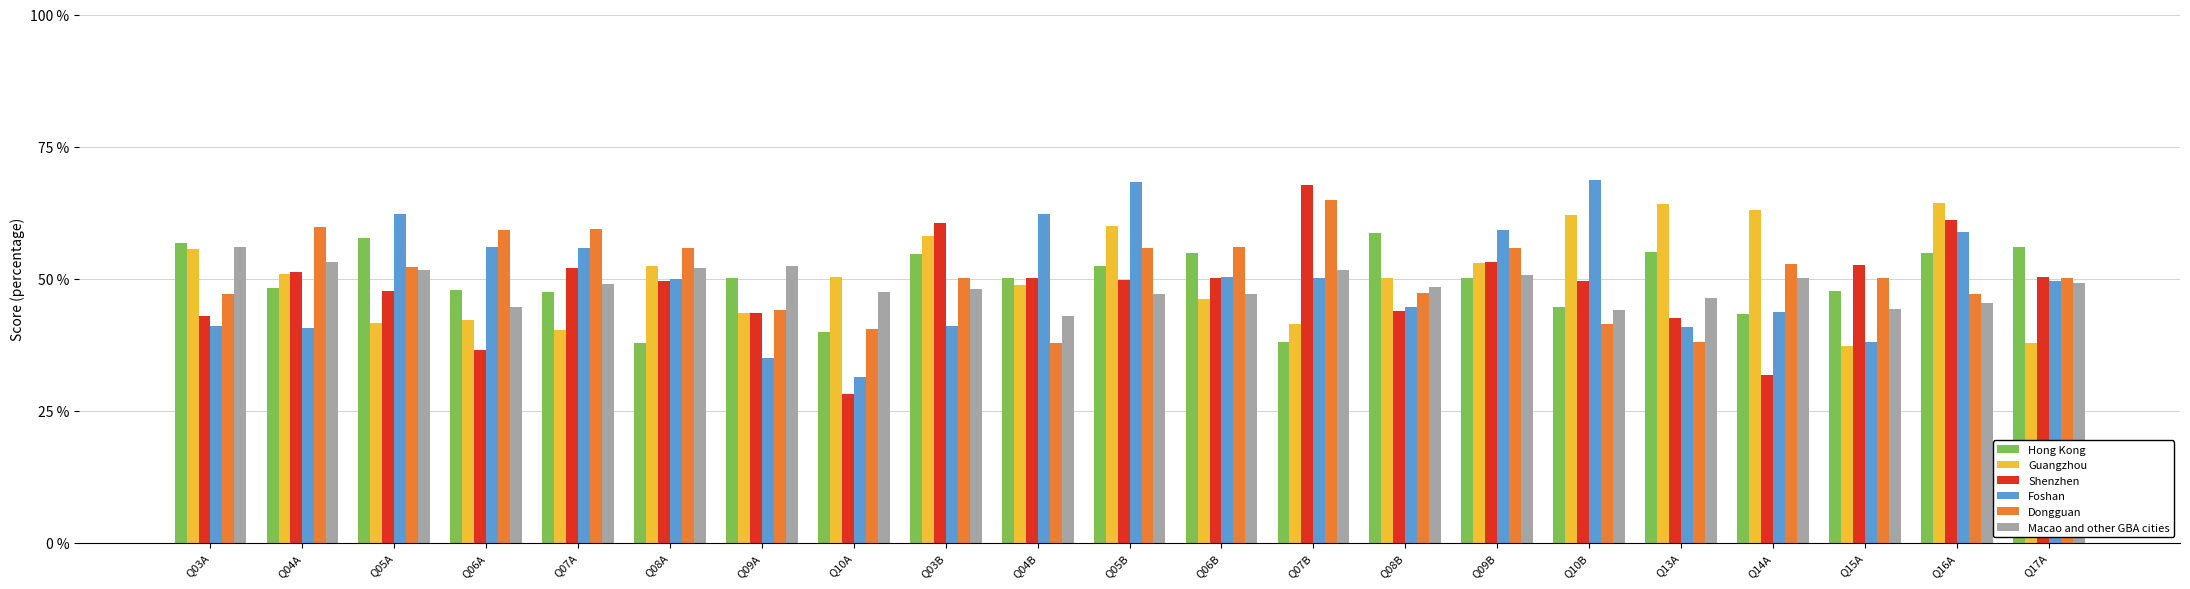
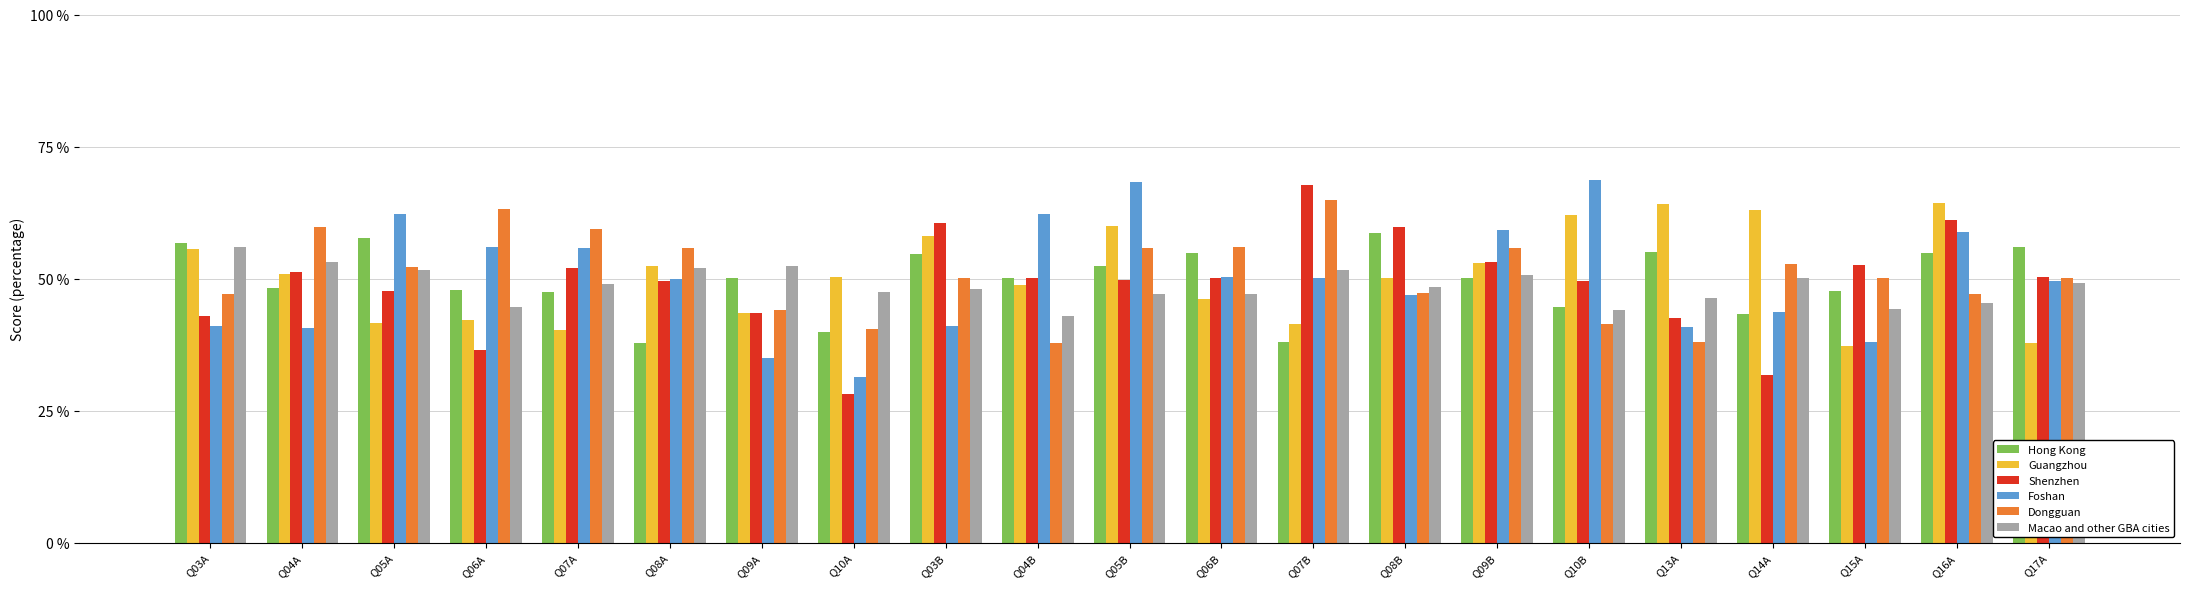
  {
    "Hong Kong": {
      "Q03A": "57 %",
      "Q04A": "48 %",
      "Q05A": "58 %",
      "Q06A": "48 %",
      "Q07A": "47 %",
      "Q08A": "38 %",
      "Q09A": "50 %",
      "Q10A": "40 %",
      "Q03B": "55 %",
      "Q04B": "50 %",
      "Q05B": "52 %",
      "Q06B": "55 %",
      "Q07B": "38 %",
      "Q08B": "59 %",
      "Q09B": "50 %",
      "Q10B": "45 %",
      "Q13A": "55 %",
      "Q14A": "43 %",
      "Q15A": "48 %",
      "Q16A": "55 %",
      "Q17A": "56 %"
    },
    "Guangzhou": {
      "Q03A": "56 %",
      "Q04A": "51 %",
      "Q05A": "42 %",
      "Q06A": "42 %",
      "Q07A": "40 %",
      "Q08A": "52 %",
      "Q09A": "43 %",
      "Q10A": "50 %",
      "Q03B": "58 %",
      "Q04B": "49 %",
      "Q05B": "60 %",
      "Q06B": "46 %",
      "Q07B": "41 %",
      "Q08B": "50 %",
      "Q09B": "53 %",
      "Q10B": "62 %",
      "Q13A": "64 %",
      "Q14A": "63 %",
      "Q15A": "37 %",
      "Q16A": "64 %",
      "Q17A": "38 %"
    },
    "Shenzhen": {
      "Q03A": "43 %",
      "Q04A": "51 %",
      "Q05A": "48 %",
      "Q06A": "36 %",
      "Q07A": "52 %",
      "Q08A": "50 %",
      "Q09A": "44 %",
      "Q10A": "28 %",
      "Q03B": "61 %",
      "Q04B": "50 %",
      "Q05B": "50 %",
      "Q06B": "50 %",
      "Q07B": "68 %",
-     "Q08B": "44 %",
+     "Q08B": "60 %",
      "Q09B": "53 %",
      "Q10B": "50 %",
      "Q13A": "43 %",
      "Q14A": "32 %",
      "Q15A": "52 %",
      "Q16A": "61 %",
      "Q17A": "50 %"
    },
    "Foshan": {
      "Q03A": "41 %",
      "Q04A": "41 %",
      "Q05A": "62 %",
      "Q06A": "56 %",
      "Q07A": "56 %",
      "Q08A": "50 %",
      "Q09A": "35 %",
      "Q10A": "31 %",
      "Q03B": "41 %",
      "Q04B": "62 %",
      "Q05B": "68 %",
      "Q06B": "50 %",
      "Q07B": "50 %",
-     "Q08B": "45 %",
+     "Q08B": "47 %",
      "Q09B": "59 %",
      "Q10B": "69 %",
      "Q13A": "41 %",
      "Q14A": "44 %",
      "Q15A": "38 %",
      "Q16A": "59 %",
      "Q17A": "50 %"
    },
    "Dongguan": {
      "Q03A": "47 %",
      "Q04A": "60 %",
      "Q05A": "52 %",
-     "Q06A": "59 %",
+     "Q06A": "63 %",
      "Q07A": "59 %",
      "Q08A": "56 %",
      "Q09A": "44 %",
      "Q10A": "40 %",
      "Q03B": "50 %",
      "Q04B": "38 %",
      "Q05B": "56 %",
      "Q06B": "56 %",
      "Q07B": "65 %",
      "Q08B": "47 %",
      "Q09B": "56 %",
      "Q10B": "41 %",
      "Q13A": "38 %",
      "Q14A": "53 %",
      "Q15A": "50 %",
      "Q16A": "47 %",
      "Q17A": "50 %"
    },
    "Macao and other GBA cities": {
      "Q03A": "56 %",
      "Q04A": "53 %",
      "Q05A": "52 %",
      "Q06A": "45 %",
      "Q07A": "49 %",
      "Q08A": "52 %",
      "Q09A": "52 %",
      "Q10A": "47 %",
      "Q03B": "48 %",
      "Q04B": "43 %",
      "Q05B": "47 %",
      "Q06B": "47 %",
      "Q07B": "52 %",
      "Q08B": "48 %",
      "Q09B": "51 %",
      "Q10B": "44 %",
      "Q13A": "46 %",
      "Q14A": "50 %",
      "Q15A": "44 %",
      "Q16A": "45 %",
      "Q17A": "49 %"
    }
  }
